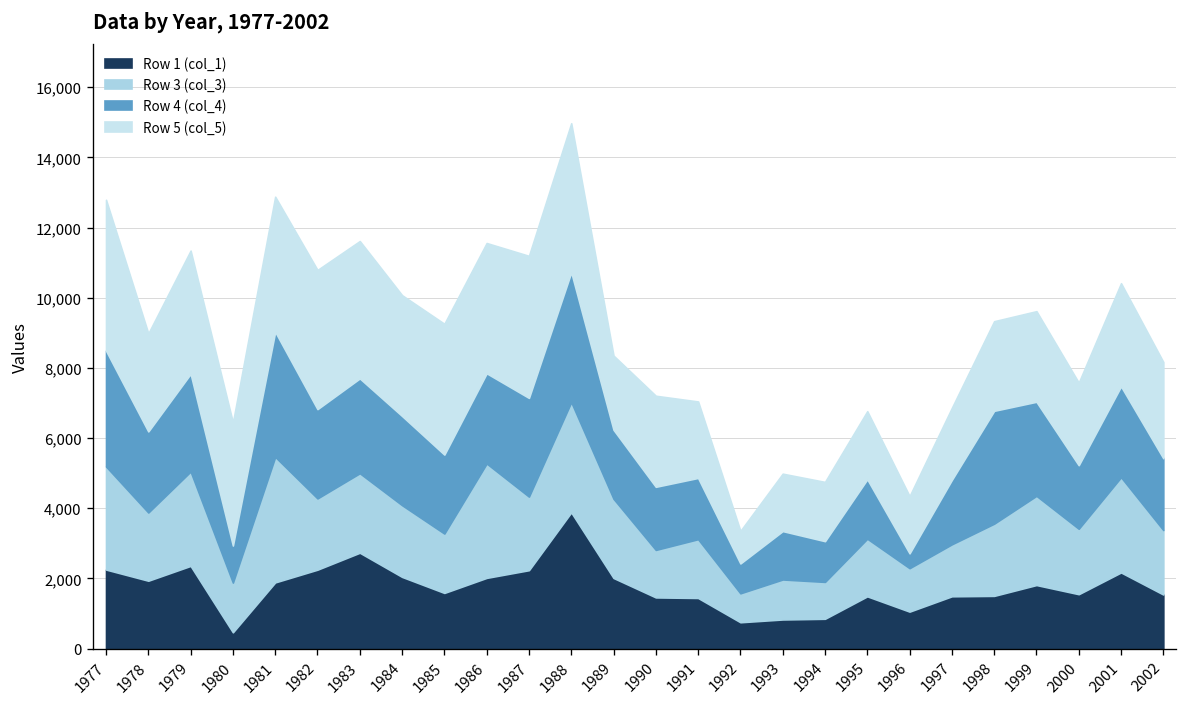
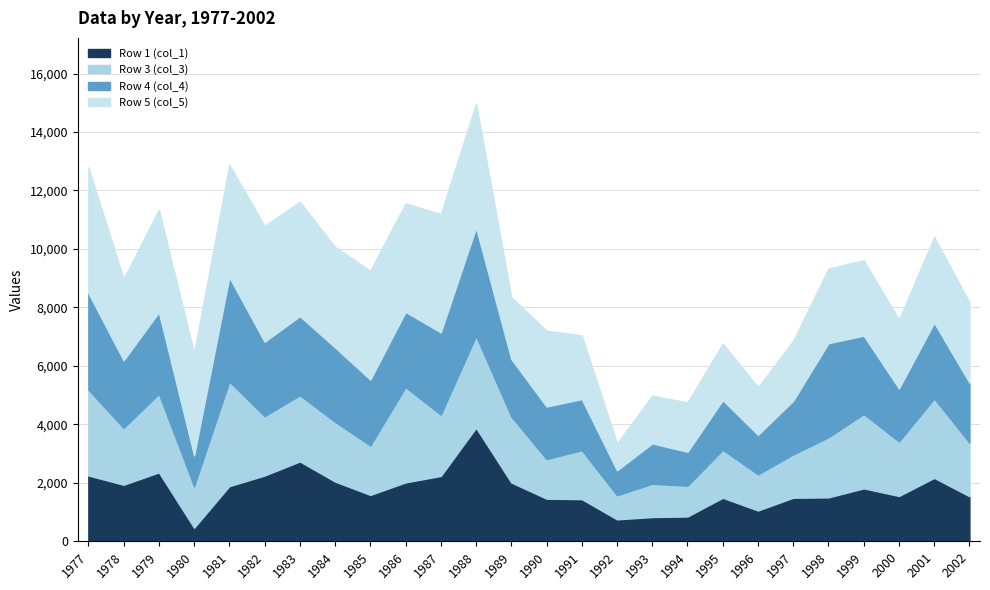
  {
    "Row 4 (col_4)": {
-     "1996": "400"
+     "1996": "1,400"
    }
  }
